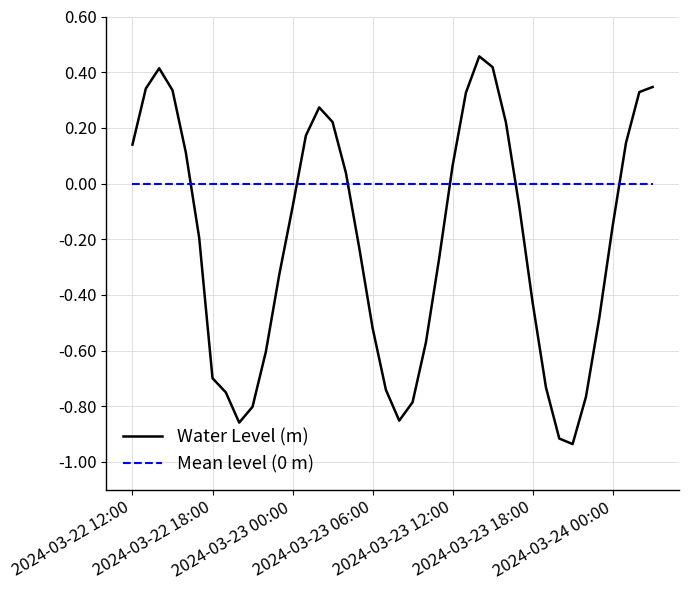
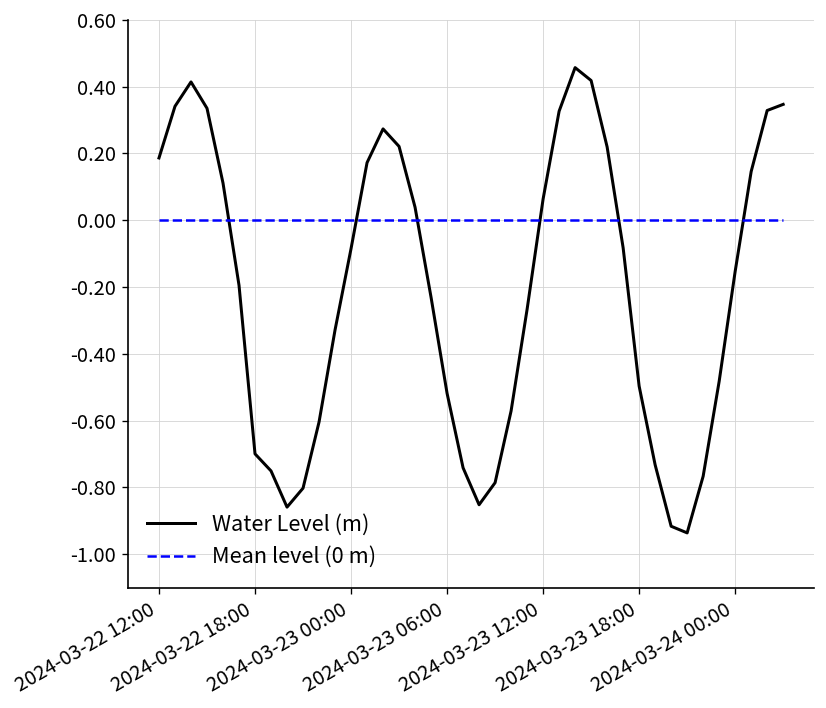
  {
    "Water Level (m)": {
-     "2024-03-22 12:00": 0.14,
+     "2024-03-22 12:00": 0.19,
      "2024-03-22 18:00": -0.70,
      "2024-03-23 00:00": -0.09,
      "2024-03-23 06:00": -0.52,
      "2024-03-23 12:00": 0.06,
-     "2024-03-23 18:00": -0.43,
+     "2024-03-23 18:00": -0.50,
      "2024-03-24 00:00": -0.15
    },
    "Mean level (0 m)": {
      "2024-03-22 12:00": 0.00,
      "2024-03-22 18:00": 0.00,
      "2024-03-23 00:00": 0.00,
      "2024-03-23 06:00": 0.00,
      "2024-03-23 12:00": 0.00,
      "2024-03-23 18:00": 0.00,
      "2024-03-24 00:00": 0.00
    }
  }
